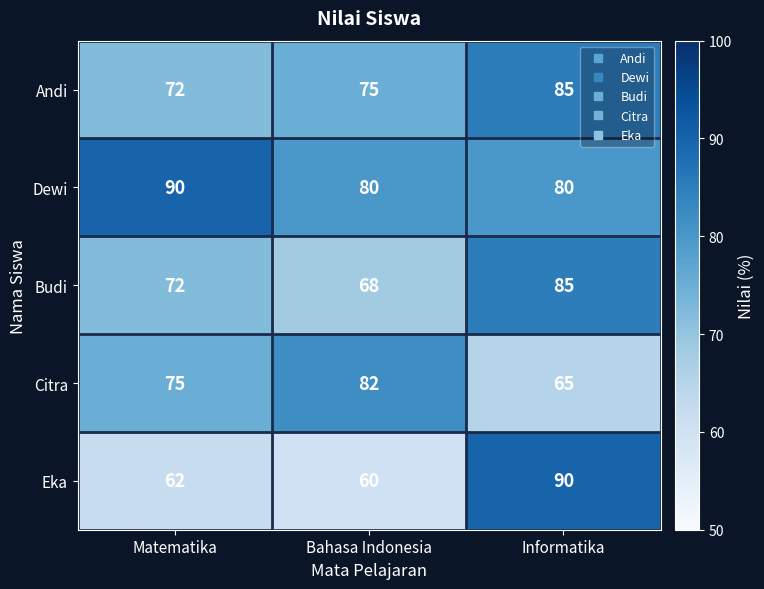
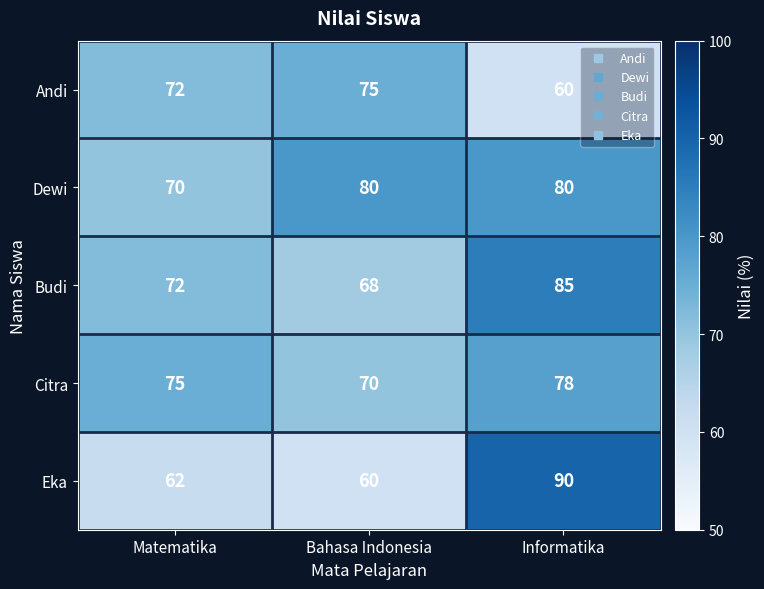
  {
    "Andi": {
      "Matematika": 72,
      "Bahasa Indonesia": 75,
-     "Informatika": 85
+     "Informatika": 60
    },
    "Dewi": {
-     "Matematika": 90,
+     "Matematika": 70,
      "Bahasa Indonesia": 80,
      "Informatika": 80
    },
    "Budi": {
      "Matematika": 72,
      "Bahasa Indonesia": 68,
      "Informatika": 85
    },
    "Citra": {
      "Matematika": 75,
-     "Bahasa Indonesia": 82,
-     "Informatika": 65
+     "Bahasa Indonesia": 70,
+     "Informatika": 78
    },
    "Eka": {
      "Matematika": 62,
      "Bahasa Indonesia": 60,
      "Informatika": 90
    }
  }
